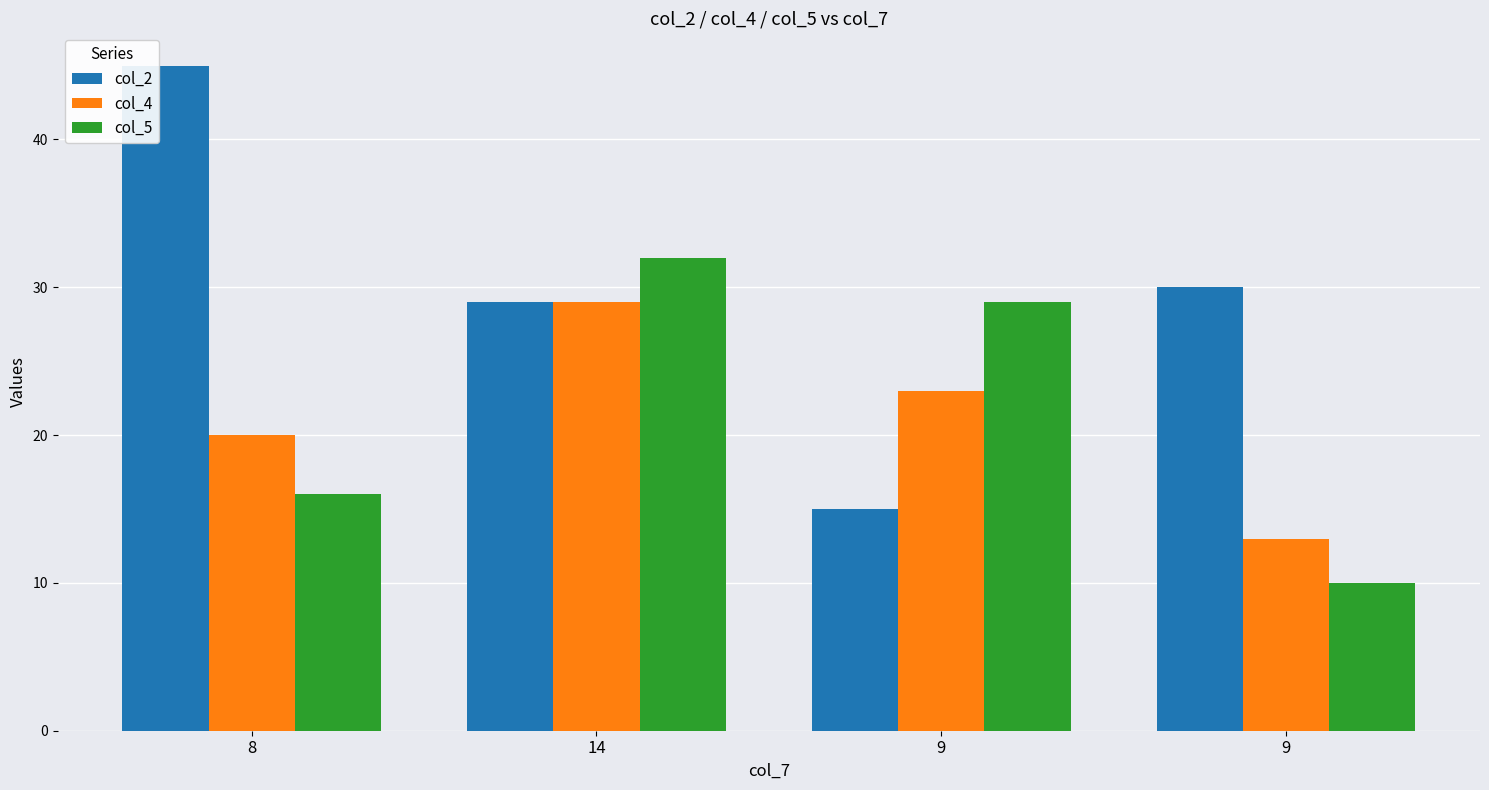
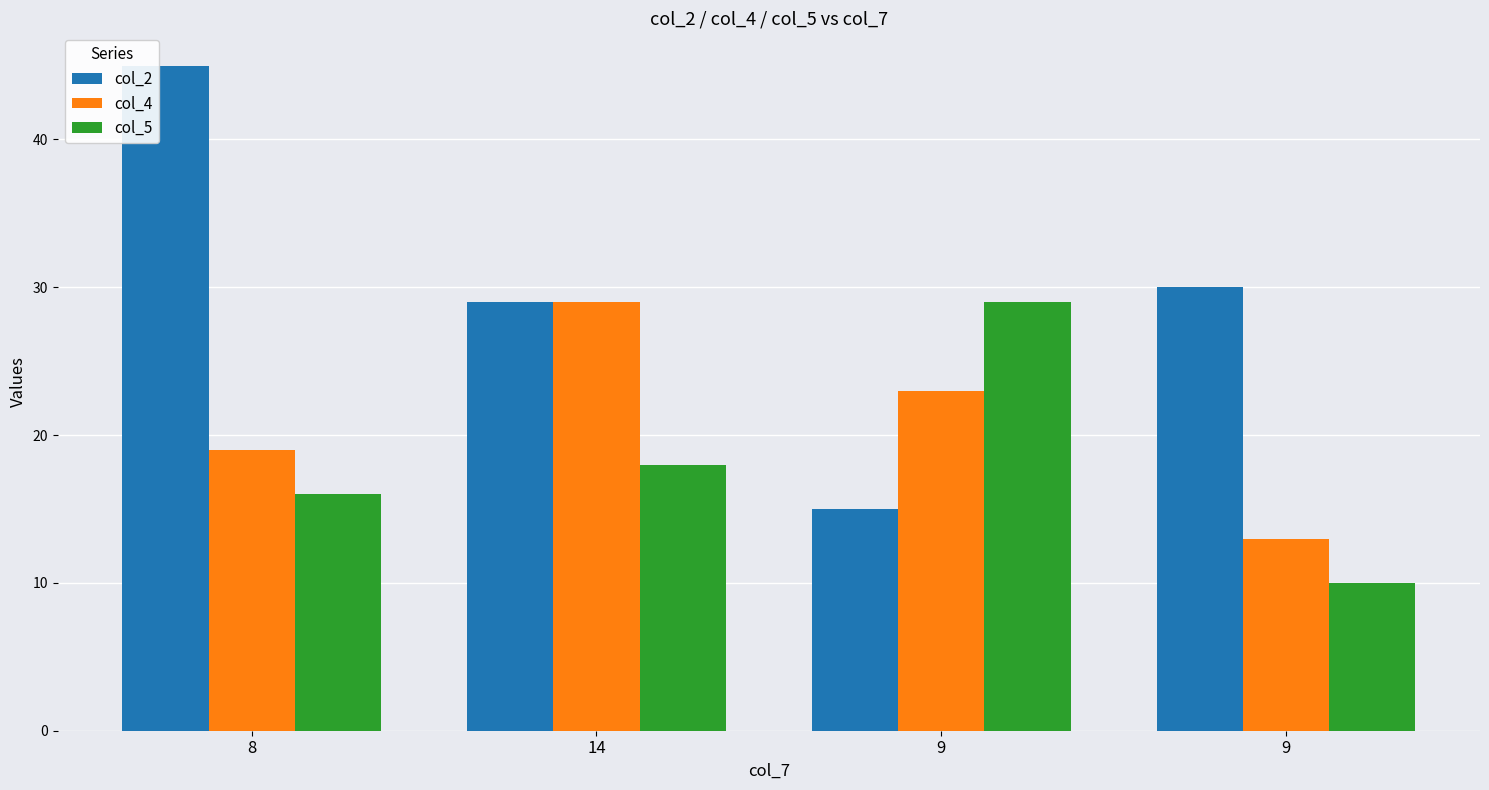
  {
    "col_2": {
      "8": 45,
      "14": 29
    },
    "col_4": {
-     "8": 20,
+     "8": 19,
      "14": 29
    },
    "col_5": {
      "8": 16,
-     "14": 32
+     "14": 18
    }
  }
